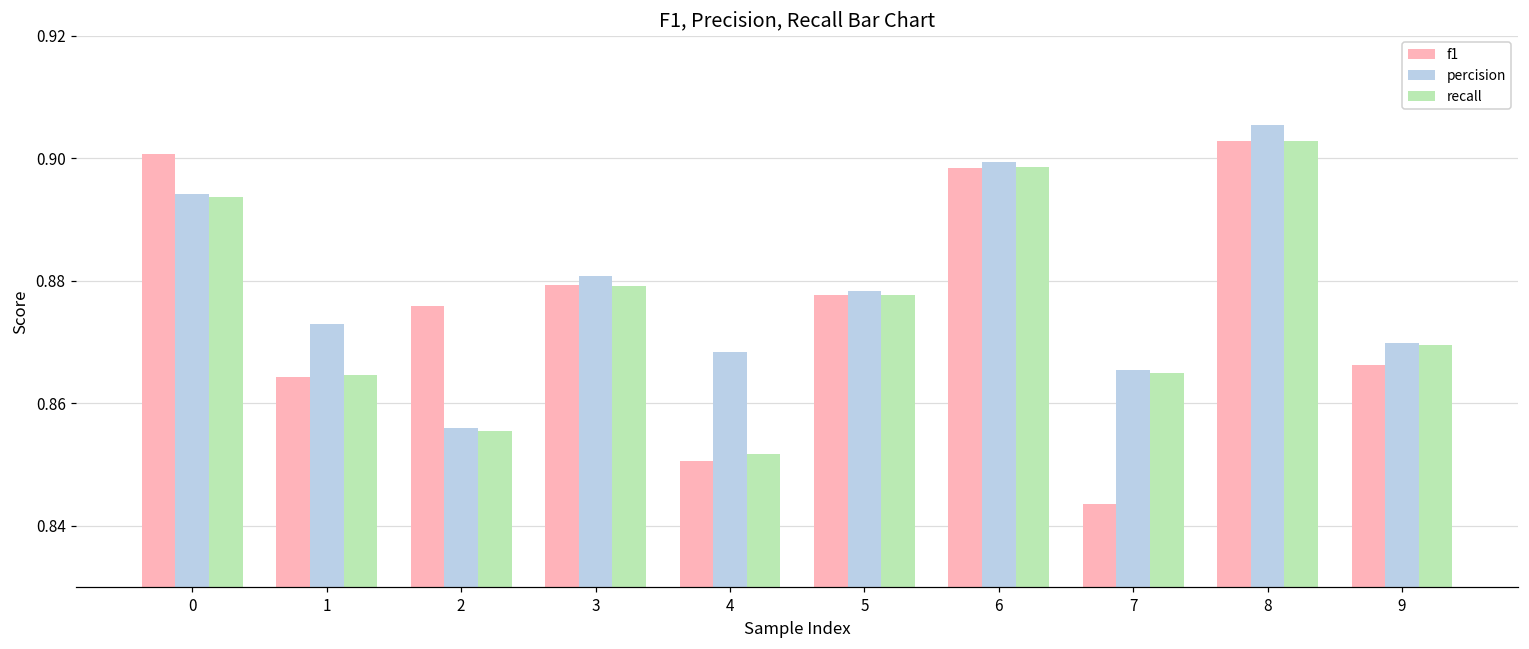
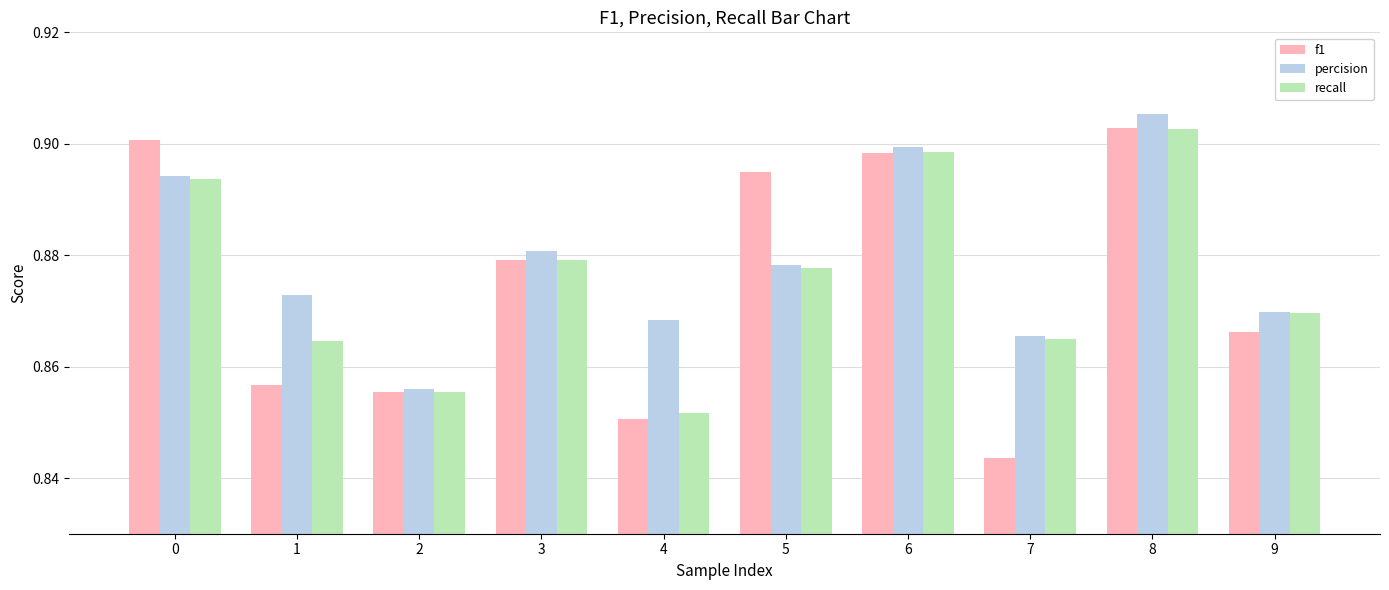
  {
    "f1": {
      "0": 0.901,
-     "1": 0.864,
-     "2": 0.876,
+     "1": 0.857,
+     "2": 0.855,
      "3": 0.879,
      "4": 0.851,
-     "5": 0.878,
+     "5": 0.895,
      "6": 0.898,
      "7": 0.844,
      "8": 0.903,
      "9": 0.866
    }
  }
